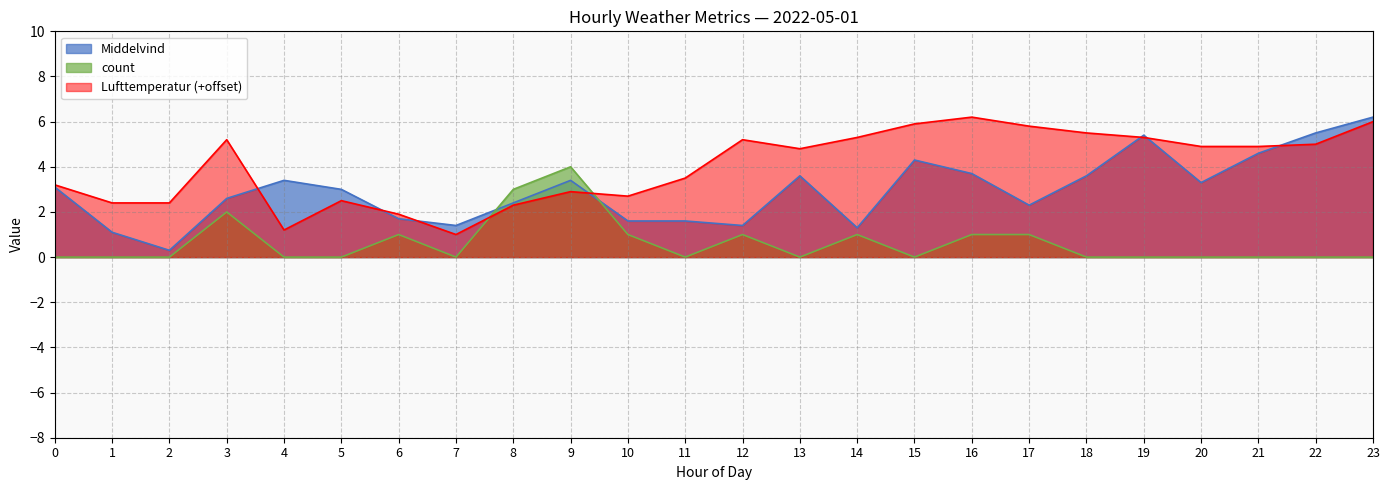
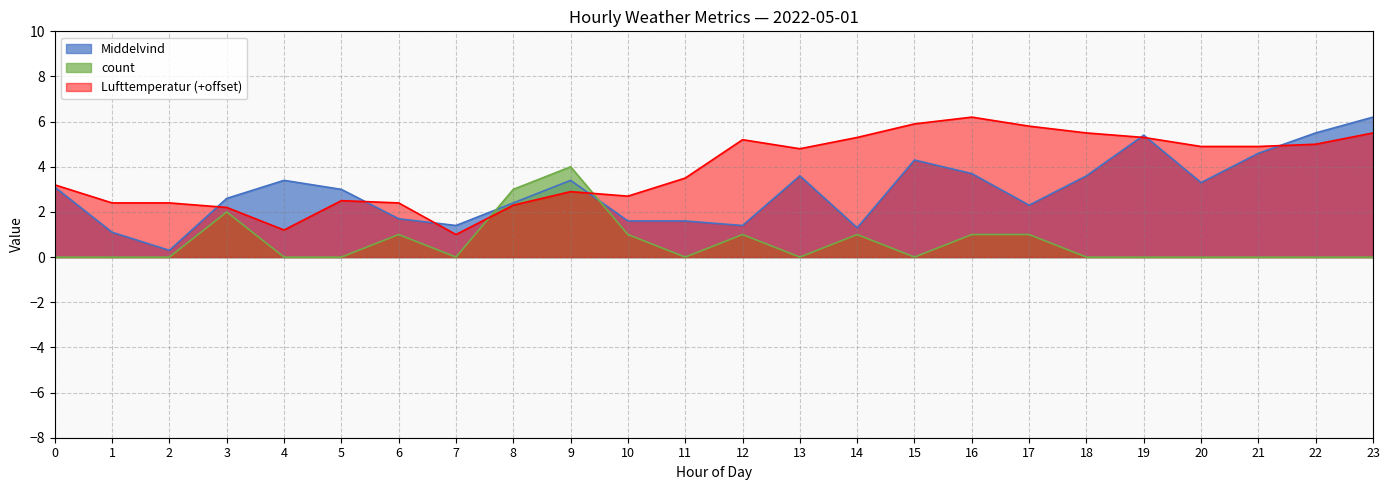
  {
    "Middelvind": {
      "1": 1.1,
      "2": 0.3,
      "3": 2.6,
      "4": 3.4,
      "5": 3.0,
      "6": 1.7,
      "7": 1.4,
      "9": 3.4,
      "10": 1.6,
      "11": 1.6,
      "12": 1.4,
      "13": 3.6,
      "14": 1.3,
      "15": 4.3,
      "16": 3.7,
      "17": 2.3,
      "18": 3.6,
      "20": 3.3,
      "21": 4.6,
      "22": 5.5,
      "23": 6.2
    },
    "count": {
      "0": 0.0,
      "1": 0.0,
      "2": 0.0,
      "3": 2.0,
      "4": 0.0,
      "5": 0.0,
      "6": 1.0,
      "7": 0.0,
      "8": 3.0,
      "9": 4.0,
      "10": 1.0,
      "11": 0.0,
      "12": 1.0,
      "13": 0.0,
      "14": 1.0,
      "15": 0.0,
      "16": 1.0,
      "17": 1.0,
      "18": 0.0,
      "19": 0.0,
      "20": 0.0,
      "21": 0.0,
      "22": 0.0,
      "23": 0.0
    },
    "Lufttemperatur (+offset)": {
      "1": 2.4,
      "2": 2.4,
-     "3": 5.2,
+     "3": 2.2,
      "4": 1.2,
      "5": 2.5,
-     "6": 1.9,
+     "6": 2.4,
      "7": 1.0,
      "9": 2.9,
      "10": 2.7,
      "11": 3.5,
      "12": 5.2,
      "13": 4.8,
      "14": 5.3,
      "15": 5.9,
      "16": 6.2,
      "17": 5.8,
      "18": 5.5,
      "20": 4.9,
      "21": 4.9,
      "22": 5.0,
-     "23": 6.0
+     "23": 5.5
    }
  }
